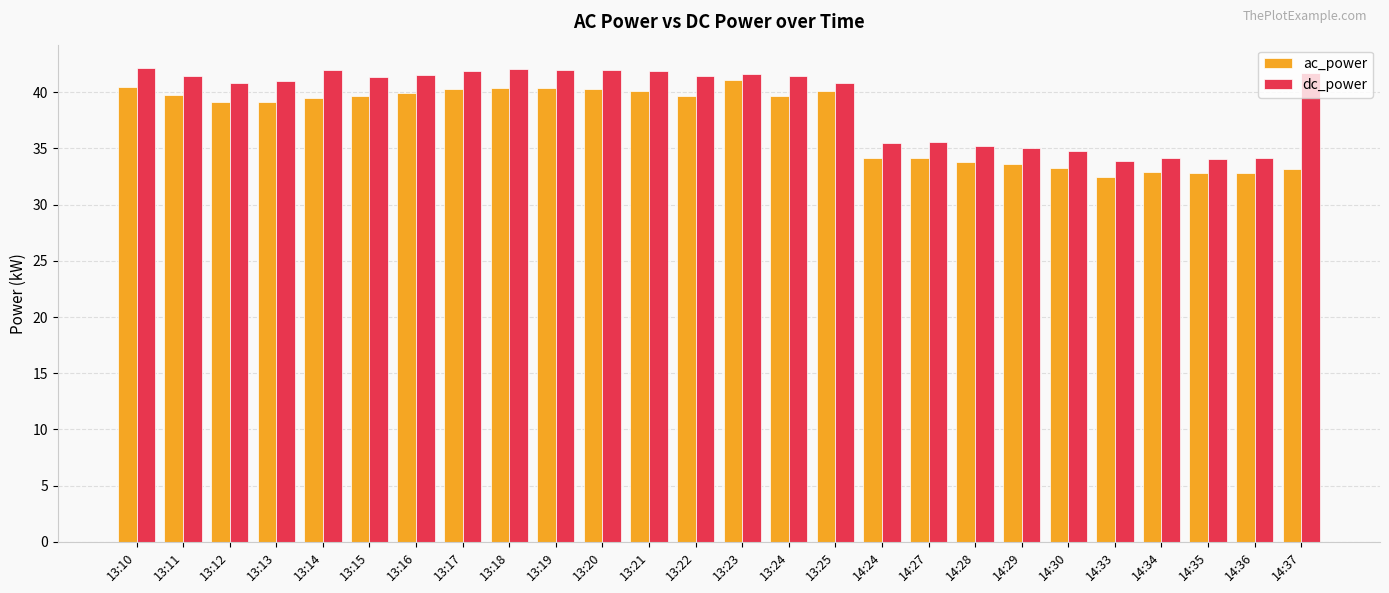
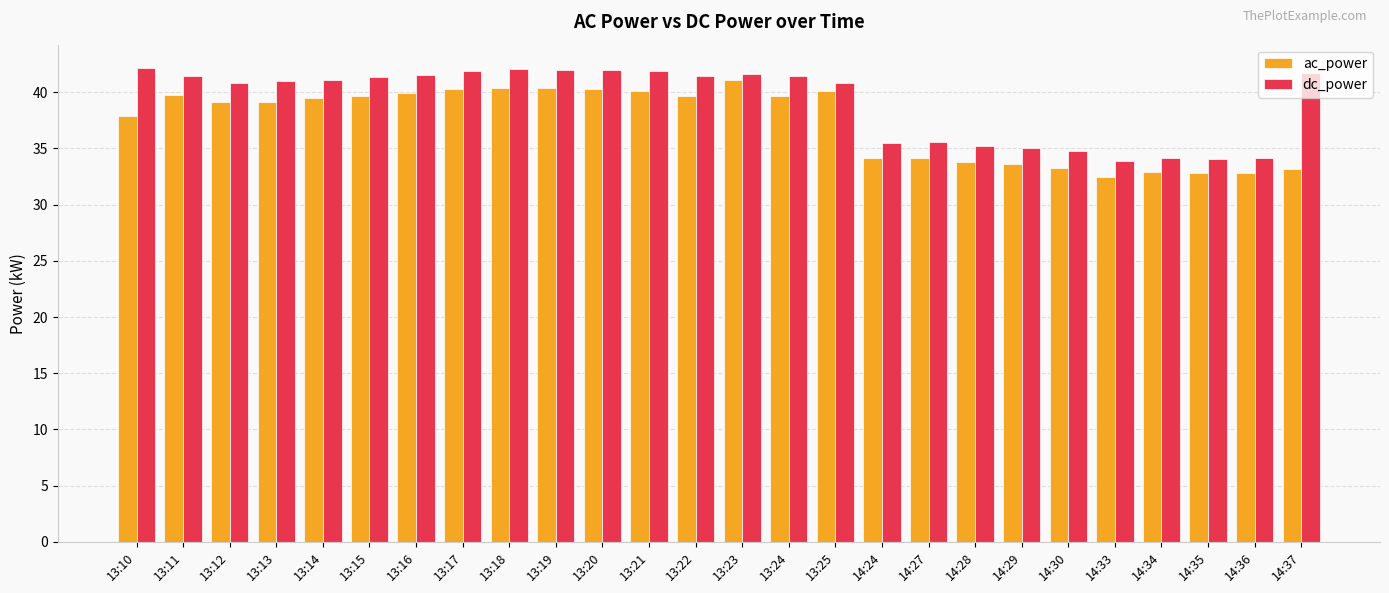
  {
    "ac_power": {
-     "13:10": 40.5,
+     "13:10": 37.9,
      "13:11": 39.8,
      "13:12": 39.1,
      "13:13": 39.1,
      "13:14": 39.5,
      "13:15": 39.7,
      "13:16": 40.0,
      "13:17": 40.3,
      "13:18": 40.4,
      "13:19": 40.3,
      "13:20": 40.3,
      "13:21": 40.1,
      "13:22": 39.7,
      "13:23": 41.1,
      "13:24": 39.6,
      "13:25": 40.1,
      "14:24": 34.1,
      "14:27": 34.2,
      "14:28": 33.8,
      "14:29": 33.6,
      "14:30": 33.3,
      "14:33": 32.5,
      "14:34": 32.9,
      "14:35": 32.8,
      "14:36": 32.9,
      "14:37": 33.1
    },
    "dc_power": {
      "13:10": 42.1,
      "13:11": 41.4,
      "13:12": 40.8,
      "13:13": 41.0,
-     "13:14": 42.0,
+     "13:14": 41.1,
      "13:15": 41.3,
      "13:16": 41.5,
      "13:17": 41.9,
      "13:18": 42.1,
      "13:19": 42.0,
      "13:20": 41.9,
      "13:21": 41.8,
      "13:22": 41.4,
      "13:23": 41.6,
      "13:24": 41.4,
      "13:25": 40.8,
      "14:24": 35.5,
      "14:27": 35.5,
      "14:28": 35.2,
      "14:29": 35.0,
      "14:30": 34.7,
      "14:33": 33.8,
      "14:34": 34.2,
      "14:35": 34.1,
      "14:36": 34.1
    }
  }
